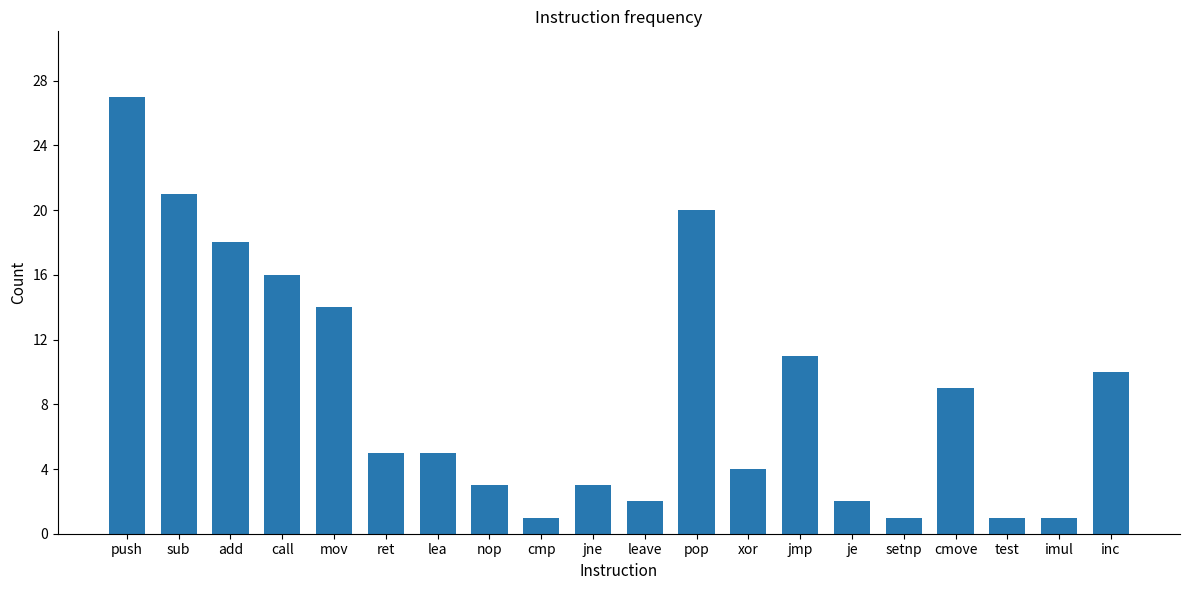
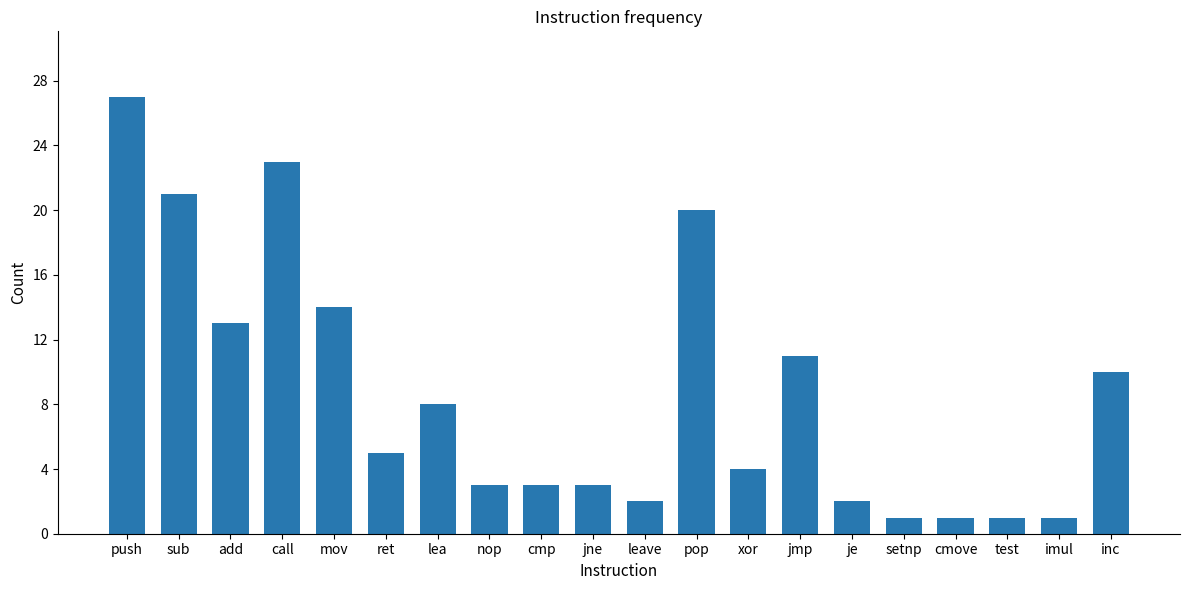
  {
    "push": 27,
    "sub": 21,
-   "add": 18,
-   "call": 16,
+   "add": 13,
+   "call": 23,
    "mov": 14,
    "ret": 5,
-   "lea": 5,
+   "lea": 8,
    "nop": 3,
-   "cmp": 1,
+   "cmp": 3,
    "jne": 3,
    "leave": 2,
    "pop": 20,
    "xor": 4,
    "jmp": 11,
    "je": 2,
    "setnp": 1,
-   "cmove": 9,
+   "cmove": 1,
    "test": 1,
    "imul": 1,
    "inc": 10
  }
